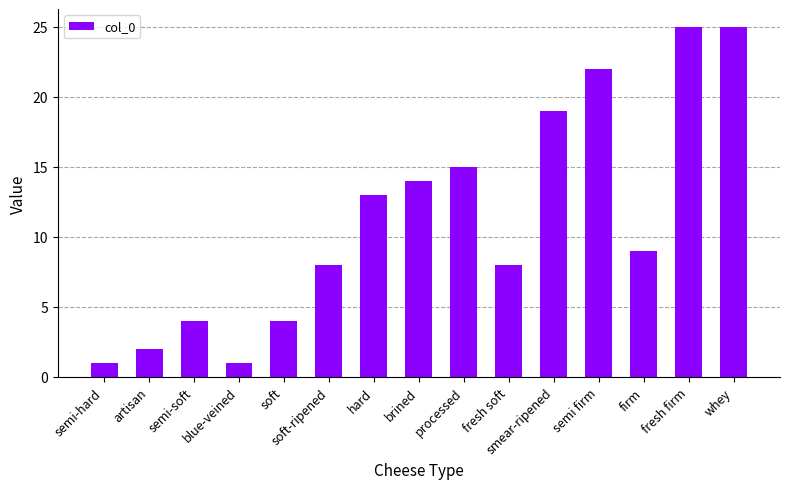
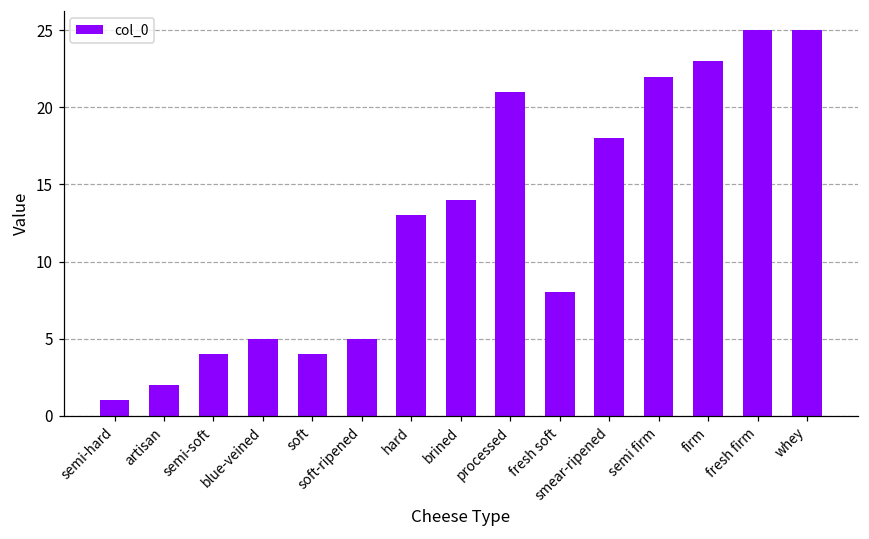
  {
    "semi-hard": 1,
    "artisan": 2,
    "semi-soft": 4,
-   "blue-veined": 1,
+   "blue-veined": 5,
    "soft": 4,
-   "soft-ripened": 8,
+   "soft-ripened": 5,
    "hard": 13,
    "brined": 14,
-   "processed": 15,
+   "processed": 21,
    "fresh soft": 8,
-   "smear-ripened": 19,
+   "smear-ripened": 18,
    "semi firm": 22,
-   "firm": 9,
+   "firm": 23,
    "fresh firm": 25,
    "whey": 25
  }
